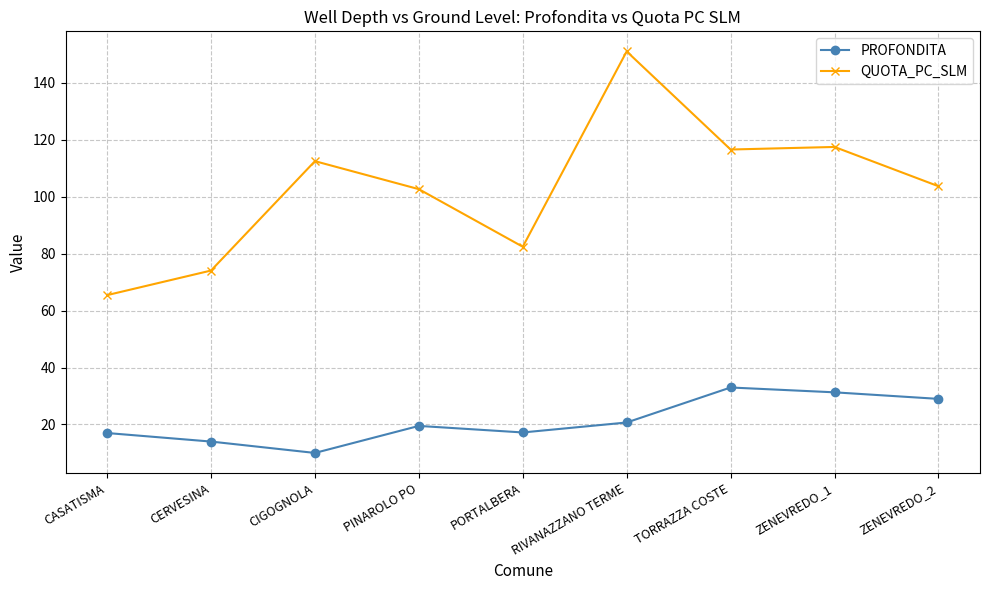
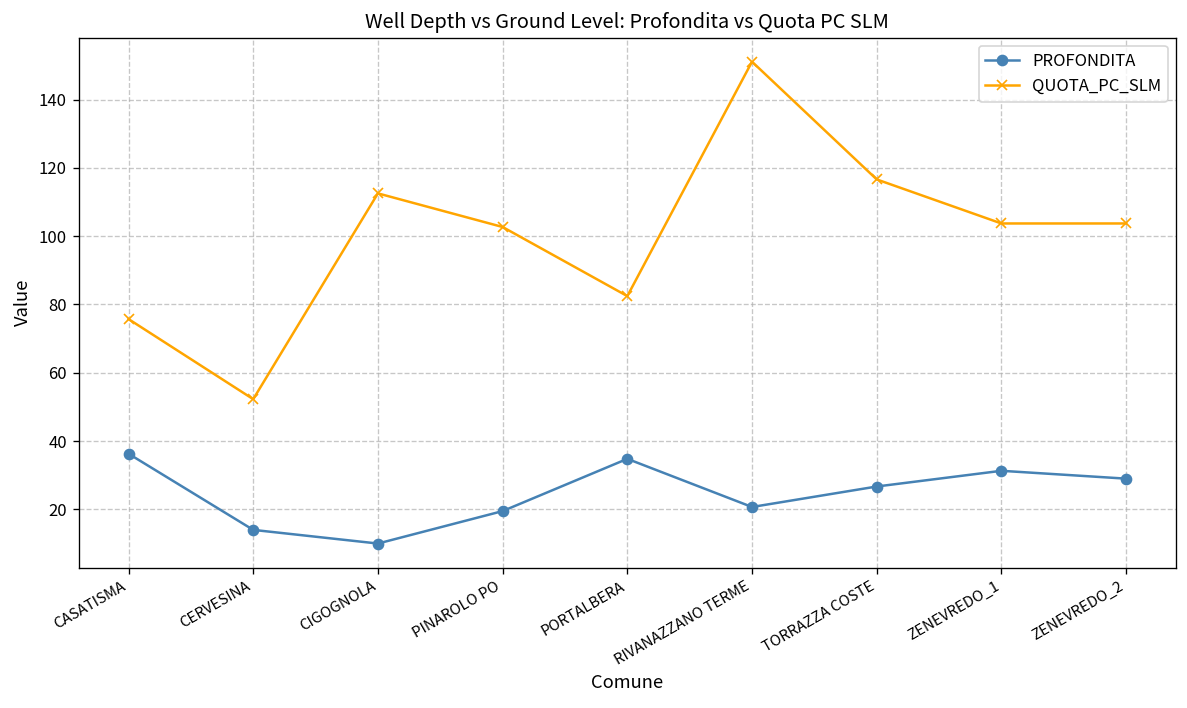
  {
    "PROFONDITA": {
-     "CASATISMA": 17,
+     "CASATISMA": 36,
      "CERVESINA": 14,
      "CIGOGNOLA": 10,
      "PINAROLO PO": 20,
-     "PORTALBERA": 17,
+     "PORTALBERA": 35,
      "RIVANAZZANO TERME": 21,
-     "TORRAZZA COSTE": 33,
+     "TORRAZZA COSTE": 27,
      "ZENEVREDO_1": 31,
      "ZENEVREDO_2": 29
    },
    "QUOTA_PC_SLM": {
-     "CASATISMA": 65,
-     "CERVESINA": 74,
+     "CASATISMA": 76,
+     "CERVESINA": 52,
      "CIGOGNOLA": 113,
      "PINAROLO PO": 103,
      "PORTALBERA": 82,
      "RIVANAZZANO TERME": 151,
      "TORRAZZA COSTE": 117,
-     "ZENEVREDO_1": 118,
+     "ZENEVREDO_1": 104,
      "ZENEVREDO_2": 104
    }
  }
